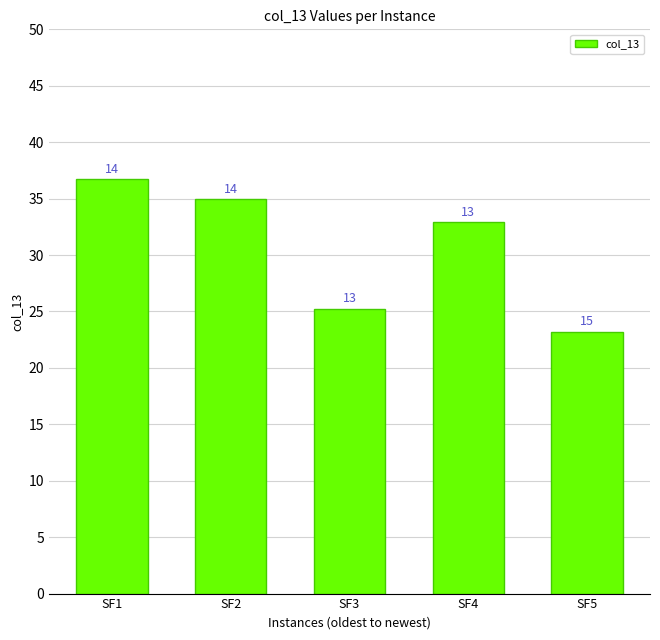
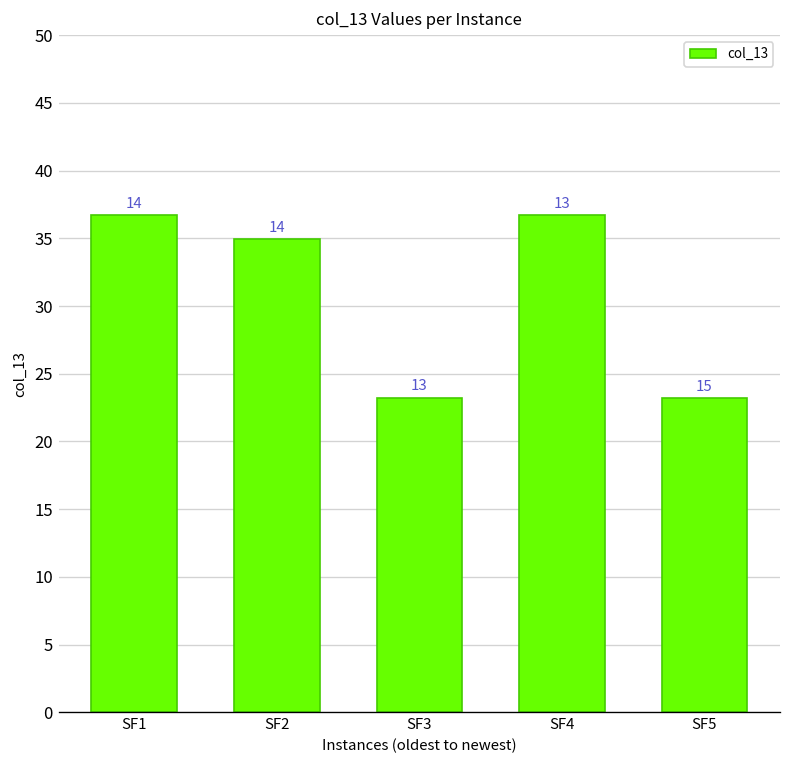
  {
-   "SF3": 25.3,
-   "SF4": 32.9
+   "SF3": 23.2,
+   "SF4": 36.7
  }
